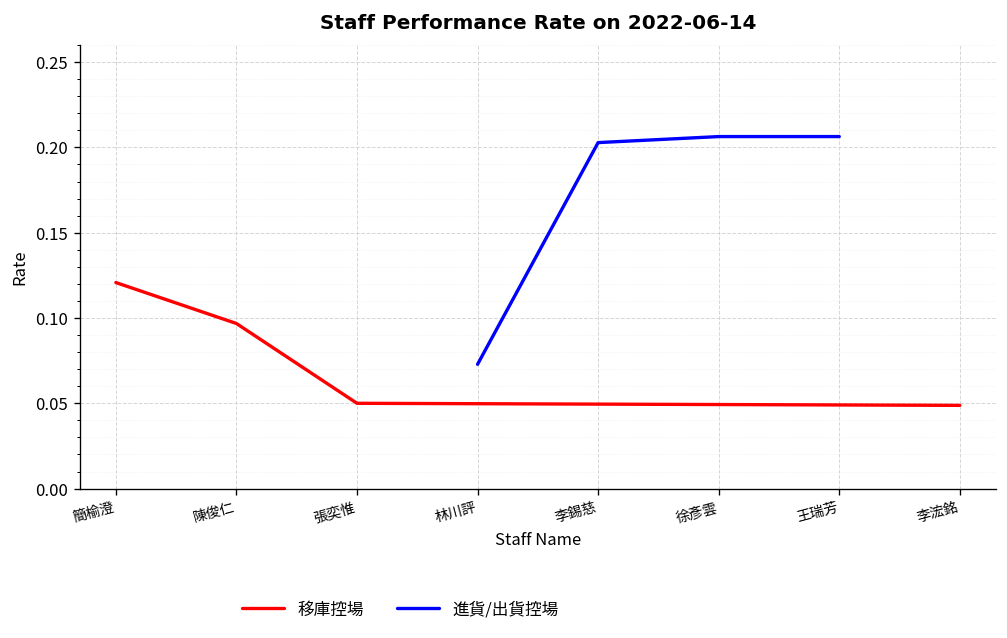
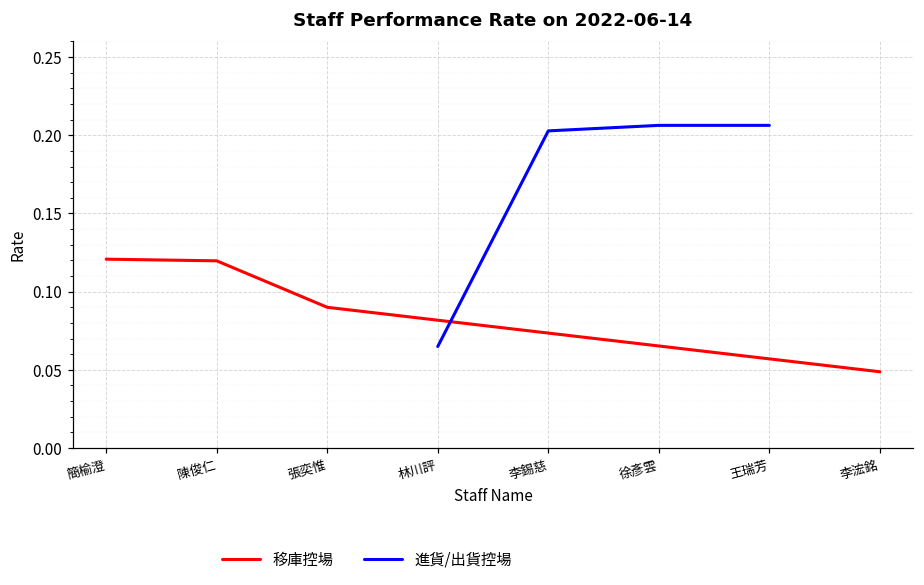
  {
    "移庫控場": {
      "簡榆澄": 0.121,
-     "陳俊仁": 0.097,
-     "張奕惟": 0.05,
+     "陳俊仁": 0.120,
+     "張奕惟": 0.09,
      "李浤銘": 0.049
    },
    "進貨/出貨控場": {
-     "林川評": 0.073,
+     "林川評": 0.065,
      "李錫慈": 0.203,
      "徐彥雲": 0.206,
      "王瑞芳": 0.206
    }
  }
